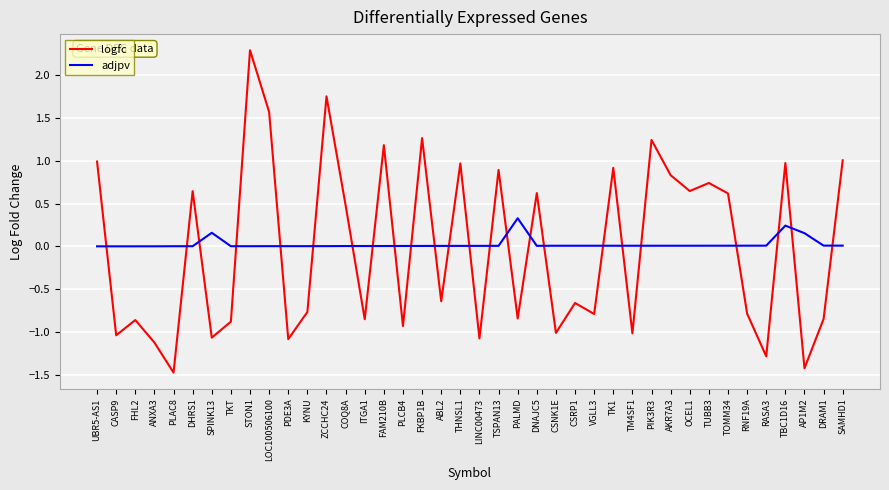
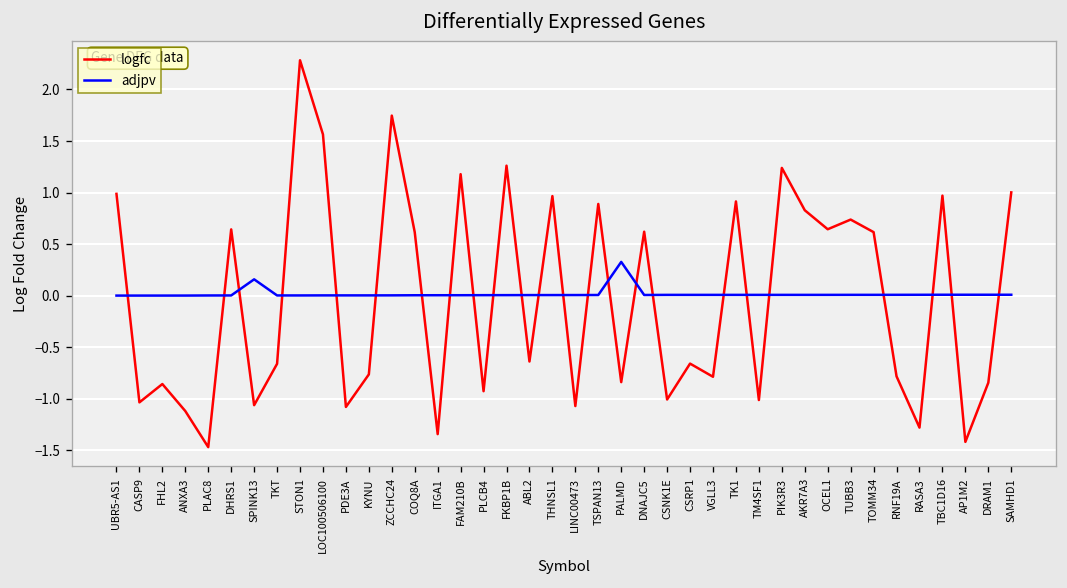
  {
    "logfc": {
      "UBR5-AS1": 1.0,
      "CASP9": -1.0,
      "FHL2": -0.9,
      "ANXA3": -1.1,
      "PLAC8": -1.5,
      "DHRS1": 0.6,
      "SPINK13": -1.1,
-     "TKT": -0.9,
+     "TKT": -0.7,
      "STON1": 2.3,
      "LOC100506100": 1.6,
      "PDE3A": -1.1,
      "KYNU": -0.8,
      "ZCCHC24": 1.7,
-     "COQ8A": 0.5,
-     "ITGA1": -0.8,
+     "COQ8A": 0.6,
+     "ITGA1": -1.3,
      "FAM210B": 1.2,
      "PLCB4": -0.9,
      "FKBP1B": 1.3,
      "ABL2": -0.6,
      "THNSL1": 1.0,
      "LINC00473": -1.1,
      "TSPAN13": 0.9,
      "PALMD": -0.8,
      "DNAJC5": 0.6,
      "CSNK1E": -1.0,
      "CSRP1": -0.7,
      "VGLL3": -0.8,
      "TK1": 0.9,
      "TM4SF1": -1.0,
      "PIK3R3": 1.2,
      "AKR7A3": 0.8,
      "OCEL1": 0.6,
      "TUBB3": 0.7,
      "TOMM34": 0.6,
      "RNF19A": -0.8,
      "RASA3": -1.3,
      "TBC1D16": 1.0,
      "AP1M2": -1.4,
      "DRAM1": -0.8,
      "SAMHD1": 1.0
    },
    "adjpv": {
      "UBR5-AS1": 0.0,
      "CASP9": 0.0,
      "FHL2": 0.0,
      "ANXA3": 0.0,
      "PLAC8": 0.0,
      "DHRS1": 0.0,
      "SPINK13": 0.2,
      "TKT": 0.0,
      "STON1": 0.0,
      "LOC100506100": 0.0,
      "PDE3A": 0.0,
      "KYNU": 0.0,
      "ZCCHC24": 0.0,
      "COQ8A": 0.0,
      "ITGA1": 0.0,
      "FAM210B": 0.0,
      "PLCB4": 0.0,
      "FKBP1B": 0.0,
      "ABL2": 0.0,
      "THNSL1": 0.0,
      "LINC00473": 0.0,
      "TSPAN13": 0.0,
      "PALMD": 0.3,
      "DNAJC5": 0.0,
      "CSNK1E": 0.0,
      "CSRP1": 0.0,
      "VGLL3": 0.0,
      "TK1": 0.0,
      "TM4SF1": 0.0,
      "PIK3R3": 0.0,
      "AKR7A3": 0.0,
      "OCEL1": 0.0,
      "TUBB3": 0.0,
      "TOMM34": 0.0,
      "RNF19A": 0.0,
      "RASA3": 0.0,
-     "TBC1D16": 0.2,
-     "AP1M2": 0.2,
+     "TBC1D16": 0.0,
+     "AP1M2": 0.0,
      "DRAM1": 0.0,
      "SAMHD1": 0.0
    }
  }
